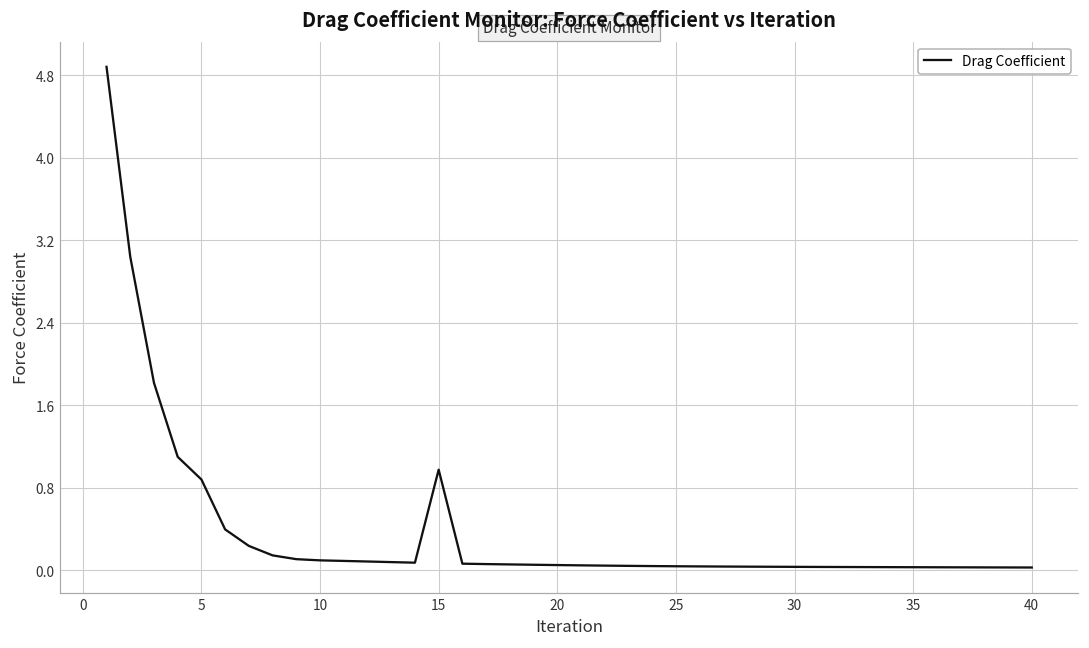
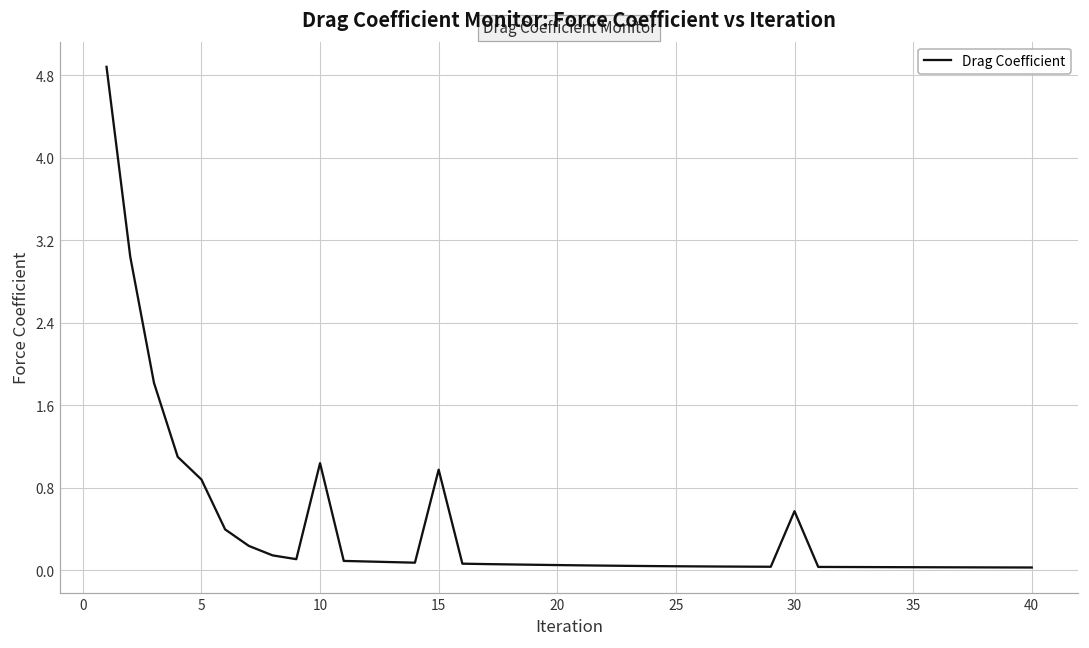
  {
    "5": 0.9,
-   "10": 0.1,
+   "10": 1.0,
    "15": 1.0,
    "20": 0.1,
    "25": 0.0,
-   "30": 0.0,
+   "30": 0.6,
    "35": 0.0,
    "40": 0.0
  }
